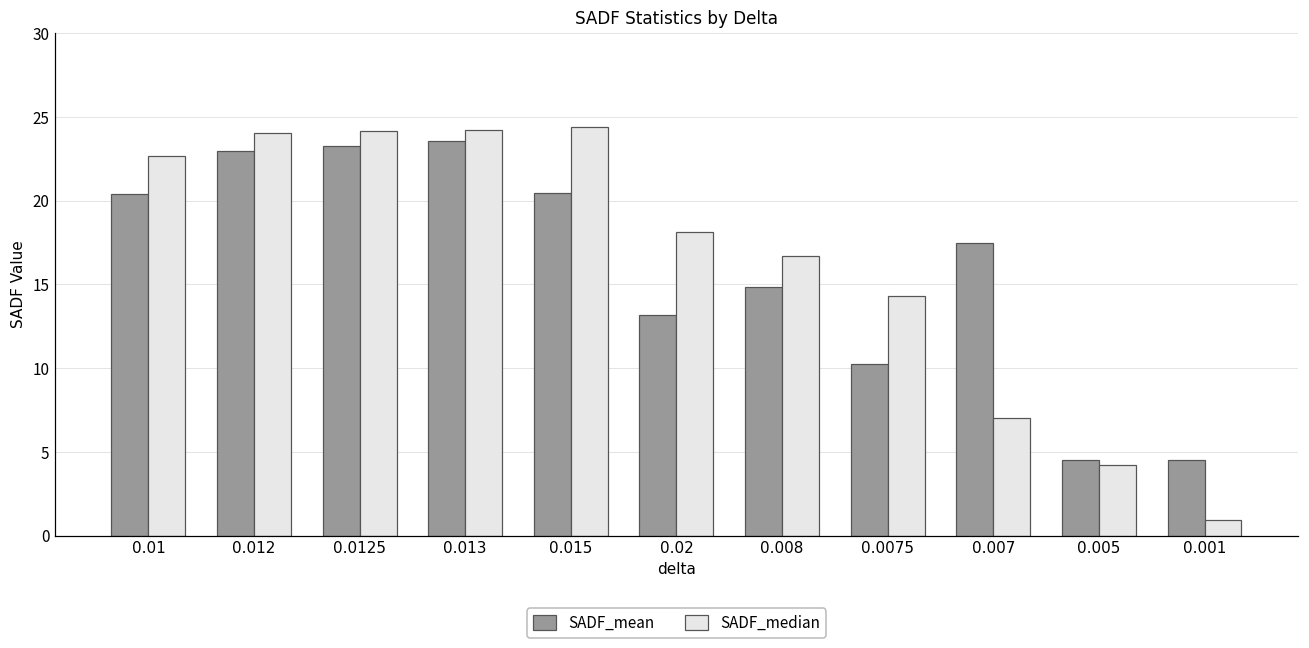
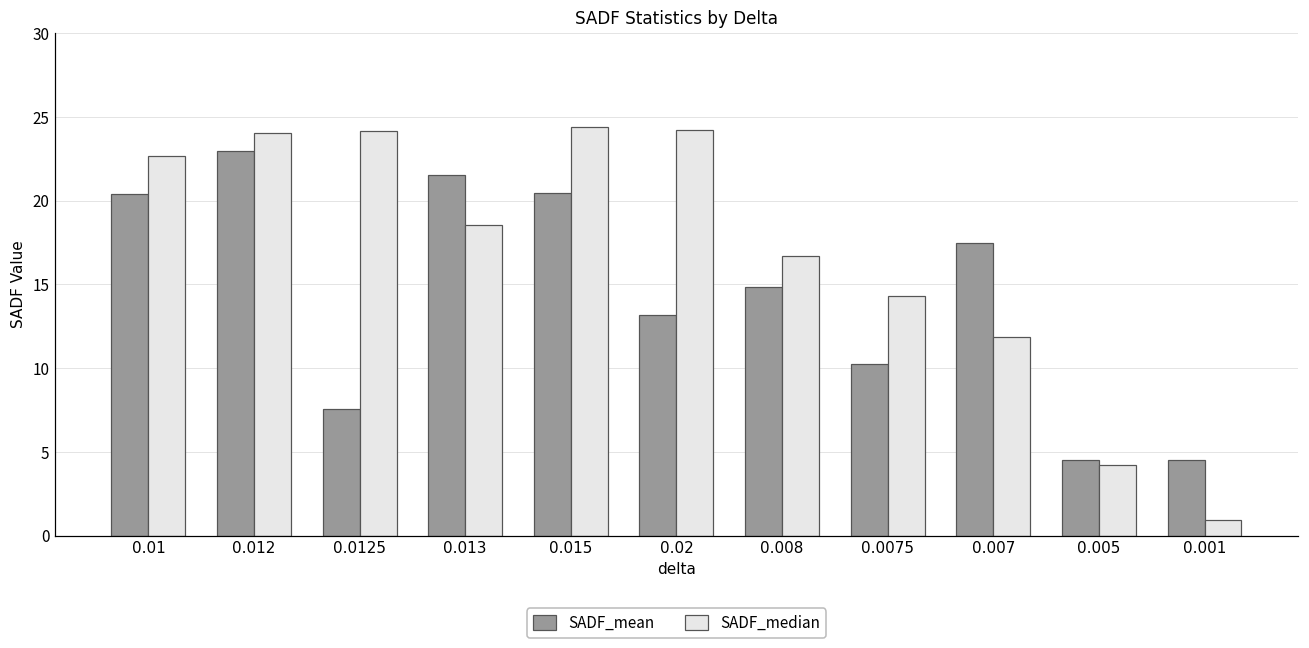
  {
    "SADF_mean": {
      "0.01": 20.4,
      "0.012": 22.9,
-     "0.0125": 23.3,
-     "0.013": 23.5,
+     "0.0125": 7.6,
+     "0.013": 21.5,
      "0.015": 20.4,
      "0.02": 13.2,
      "0.008": 14.8,
      "0.0075": 10.2,
      "0.007": 17.4,
      "0.005": 4.5,
      "0.001": 4.5
    },
    "SADF_median": {
      "0.01": 22.7,
      "0.012": 24.0,
      "0.0125": 24.1,
-     "0.013": 24.2,
+     "0.013": 18.5,
      "0.015": 24.4,
-     "0.02": 18.1,
+     "0.02": 24.2,
      "0.008": 16.7,
      "0.0075": 14.3,
-     "0.007": 7.0,
+     "0.007": 11.8,
      "0.005": 4.2,
      "0.001": 0.9
    }
  }
